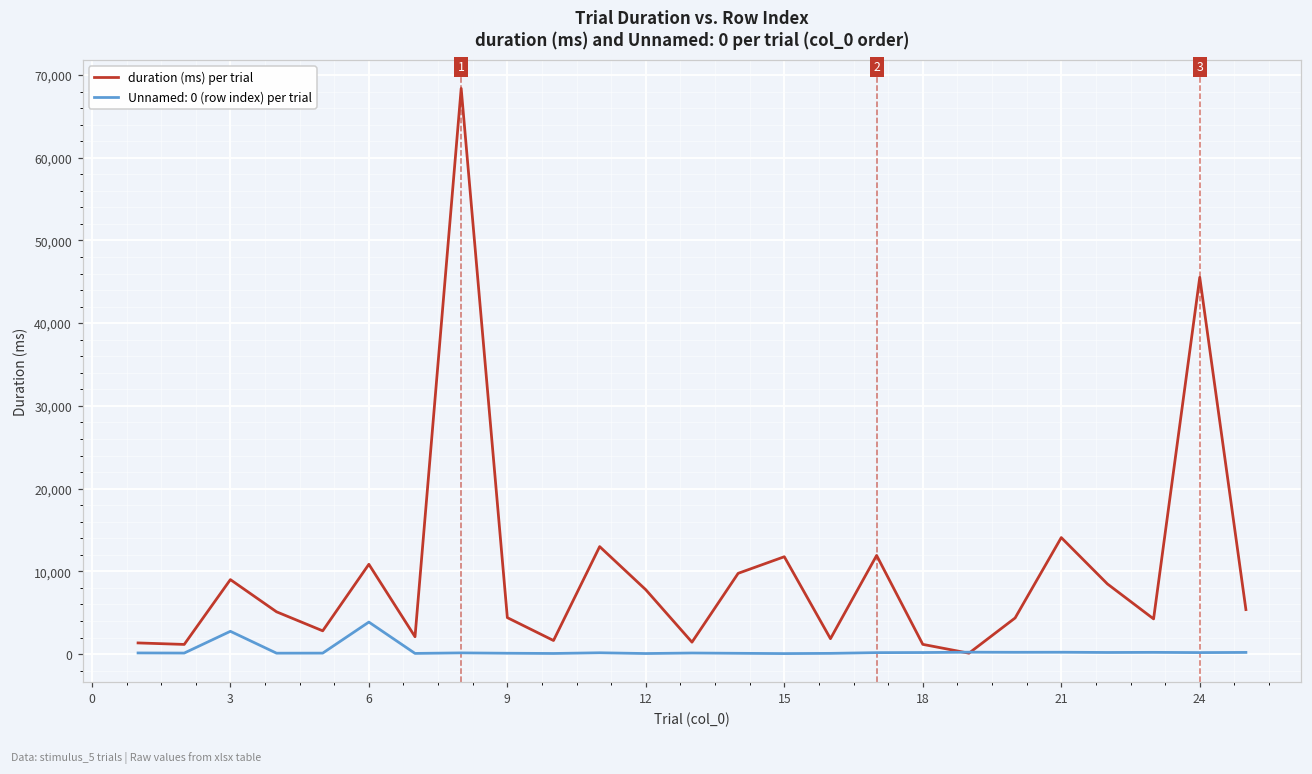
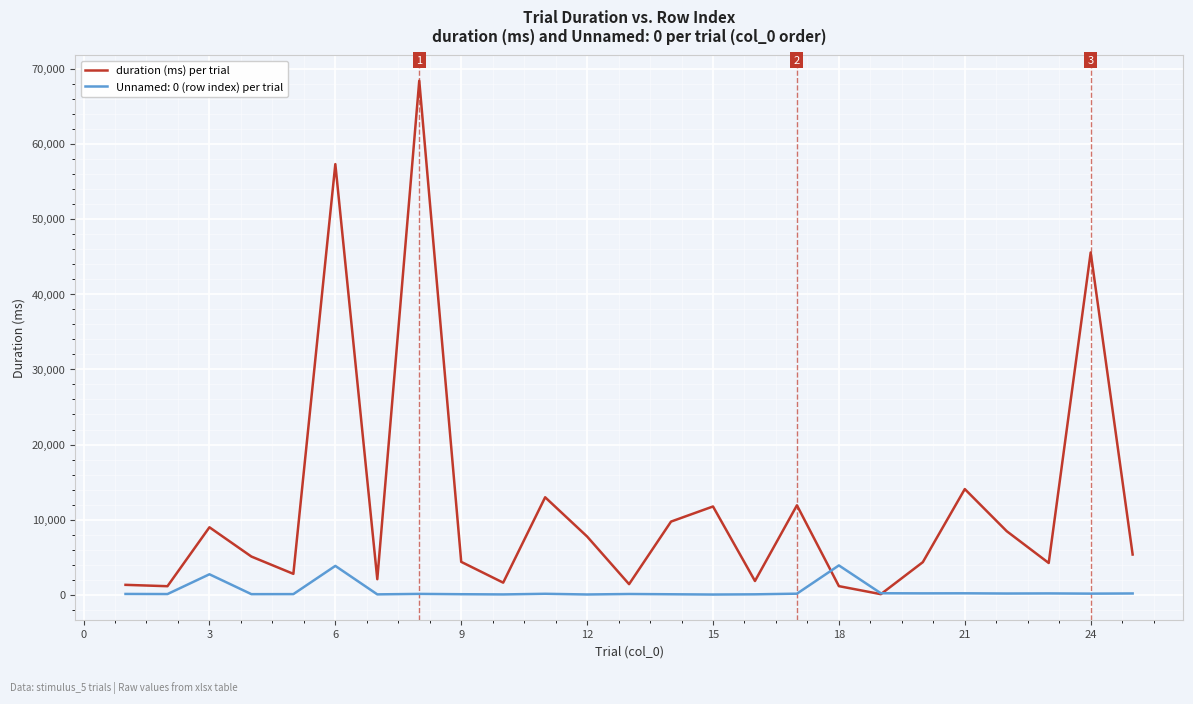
  {
    "duration (ms) per trial": {
      "3": "9,000",
-     "6": "11,000",
+     "6": "57,000",
      "9": "4,000",
      "12": "8,000",
      "15": "12,000",
      "18": "1,000",
      "21": "14,000",
      "24": "46,000"
    },
    "Unnamed: 0 (row index) per trial": {
      "3": "3,000",
      "6": "4,000",
      "9": "0",
      "12": "0",
      "15": "0",
-     "18": "0",
+     "18": "4,000",
      "21": "0",
      "24": "0"
    }
  }
